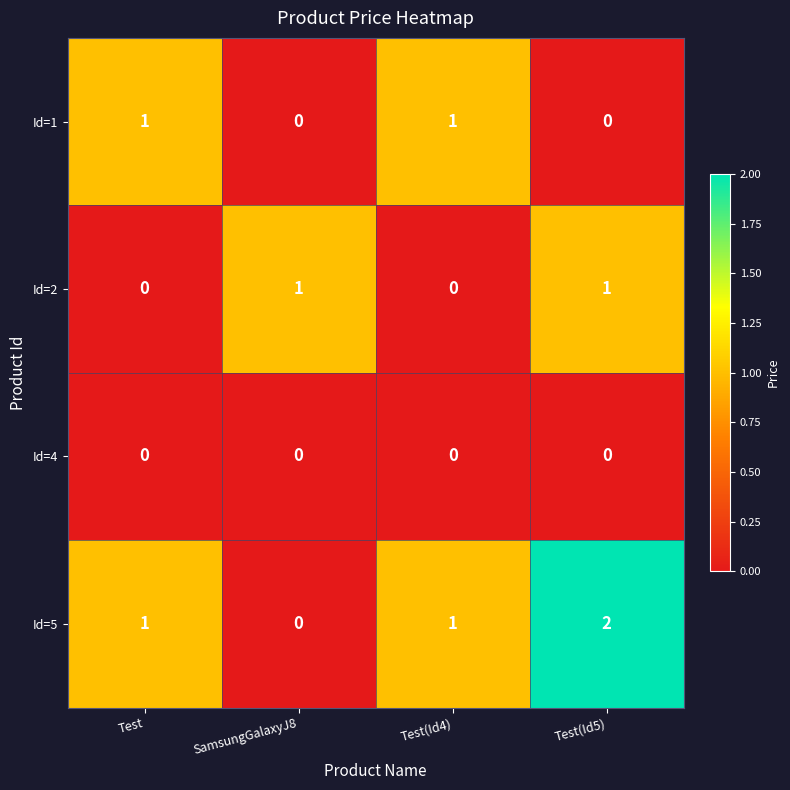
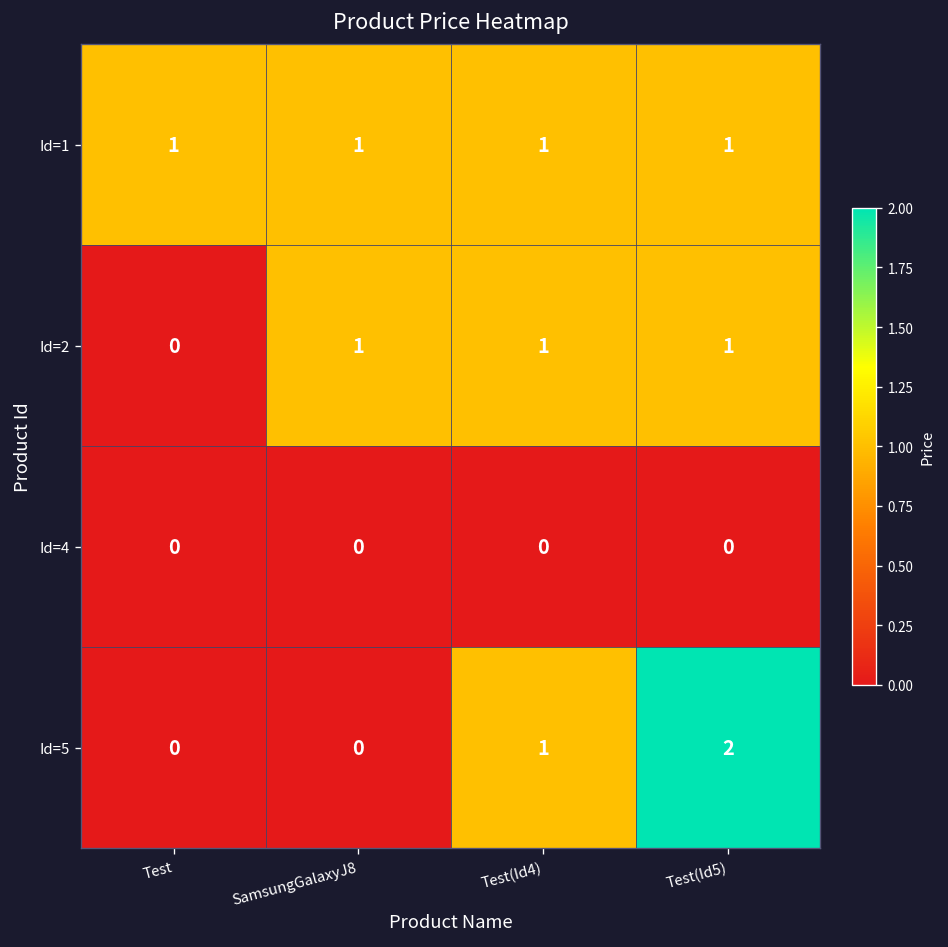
  {
    "Id=1": {
      "Test": 1,
-     "SamsungGalaxyJ8": 0,
+     "SamsungGalaxyJ8": 1,
      "Test(Id4)": 1,
-     "Test(Id5)": 0
+     "Test(Id5)": 1
    },
    "Id=2": {
      "Test": 0,
      "SamsungGalaxyJ8": 1,
-     "Test(Id4)": 0,
+     "Test(Id4)": 1,
      "Test(Id5)": 1
    },
    "Id=4": {
      "Test": 0,
      "SamsungGalaxyJ8": 0,
      "Test(Id4)": 0,
      "Test(Id5)": 0
    },
    "Id=5": {
-     "Test": 1,
+     "Test": 0,
      "SamsungGalaxyJ8": 0,
      "Test(Id4)": 1,
      "Test(Id5)": 2
    }
  }
